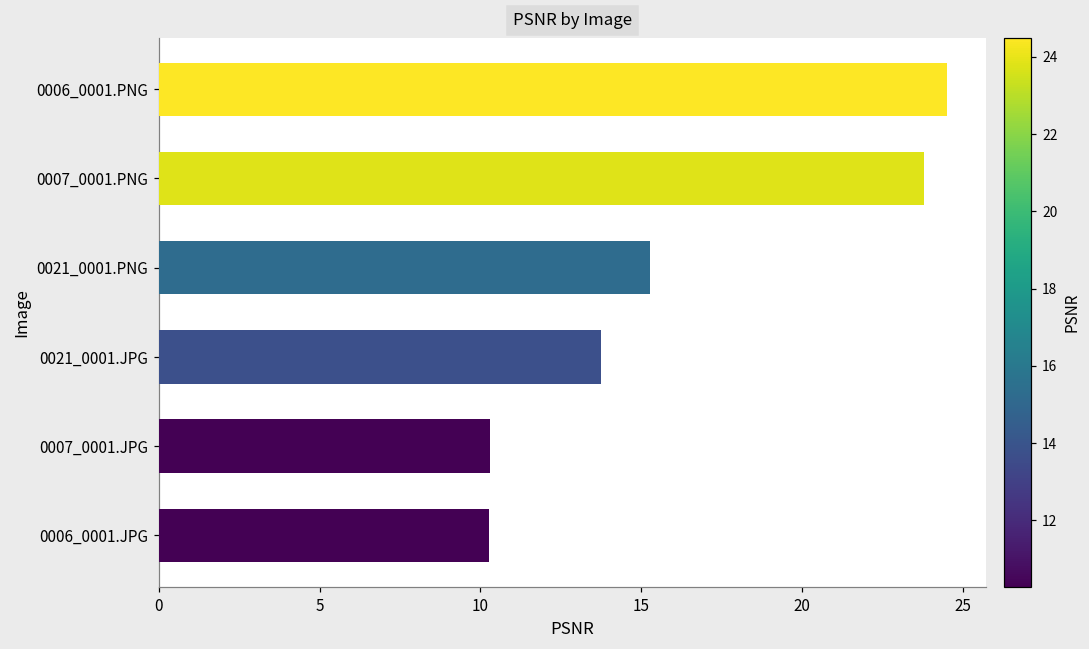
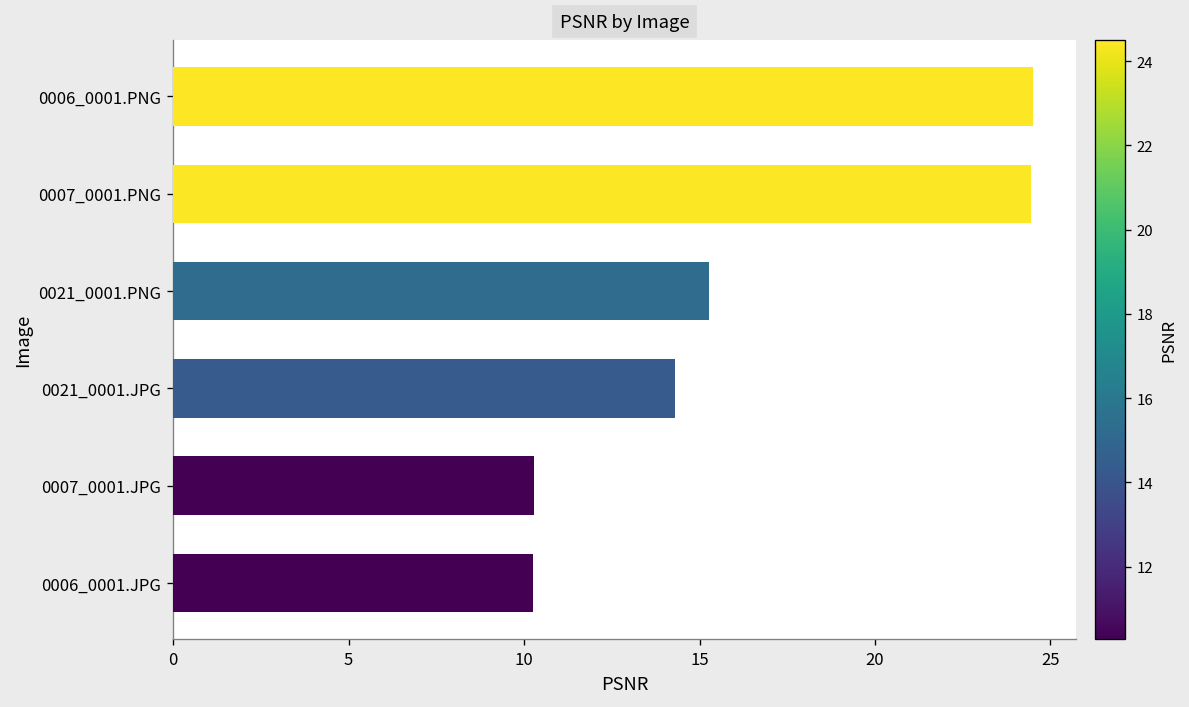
  {
    "0006_0001.PNG": 24.5,
-   "0007_0001.PNG": 23.8,
+   "0007_0001.PNG": 24.4,
    "0021_0001.PNG": 15.3,
-   "0021_0001.JPG": 13.7,
+   "0021_0001.JPG": 14.3,
    "0007_0001.JPG": 10.3,
    "0006_0001.JPG": 10.3
  }
